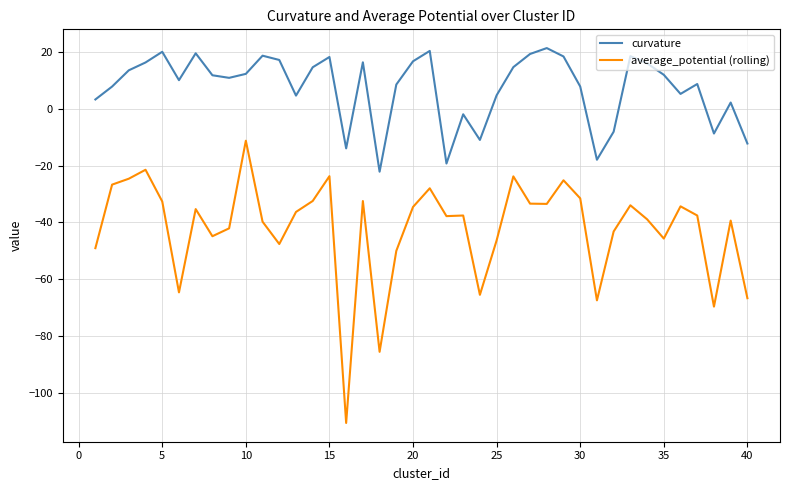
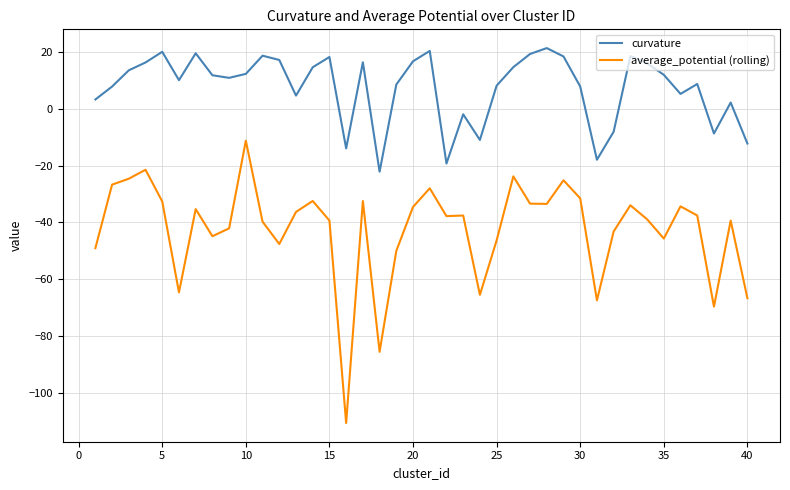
  {
    "curvature": {
      "5": 20,
      "10": 12,
      "15": 18,
      "20": 17,
-     "25": 5,
+     "25": 8,
      "30": 8,
      "35": 12,
      "40": -12
    },
    "average_potential (rolling)": {
      "5": -33,
      "10": -11,
-     "15": -24,
+     "15": -39,
      "20": -35,
      "25": -46,
      "30": -32,
      "35": -46,
      "40": -67
    }
  }
